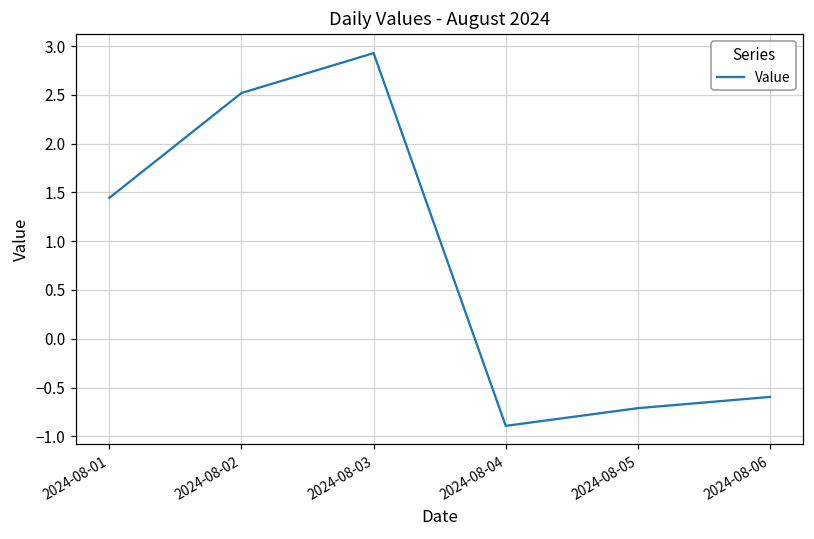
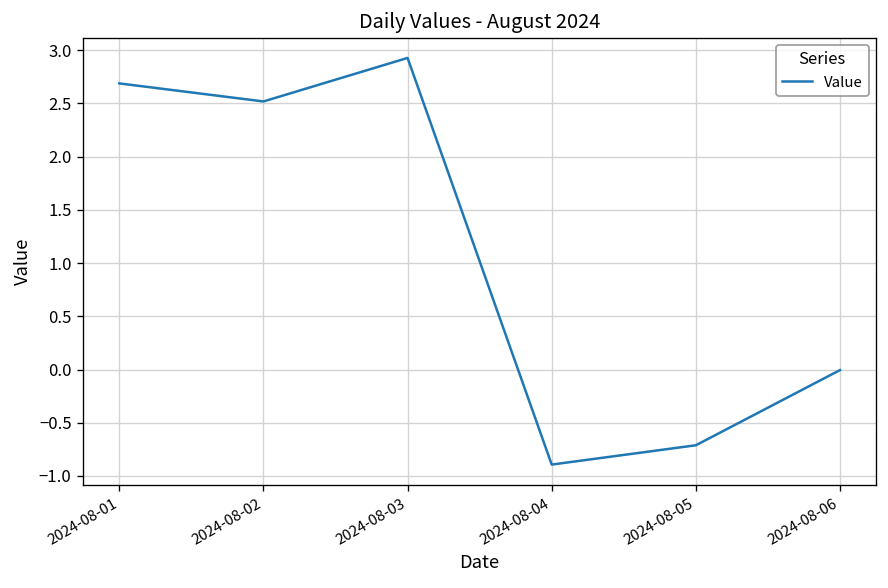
  {
-   "2024-08-01": 1.4,
+   "2024-08-01": 2.7,
    "2024-08-02": 2.5,
    "2024-08-03": 2.9,
    "2024-08-04": -0.9,
    "2024-08-05": -0.7,
-   "2024-08-06": -0.6
+   "2024-08-06": 0.0
  }
